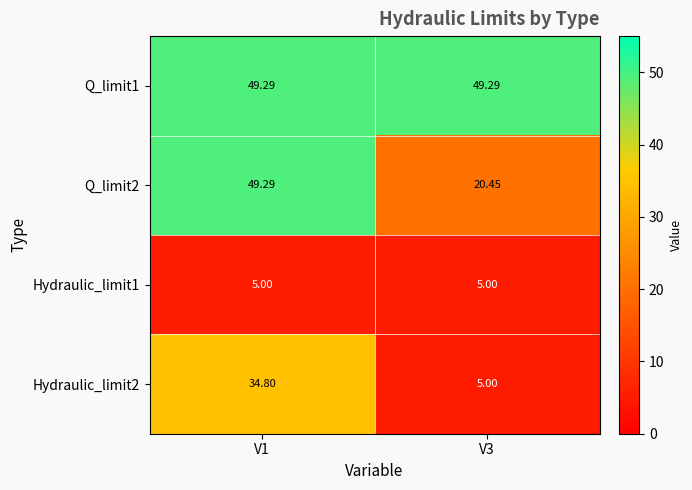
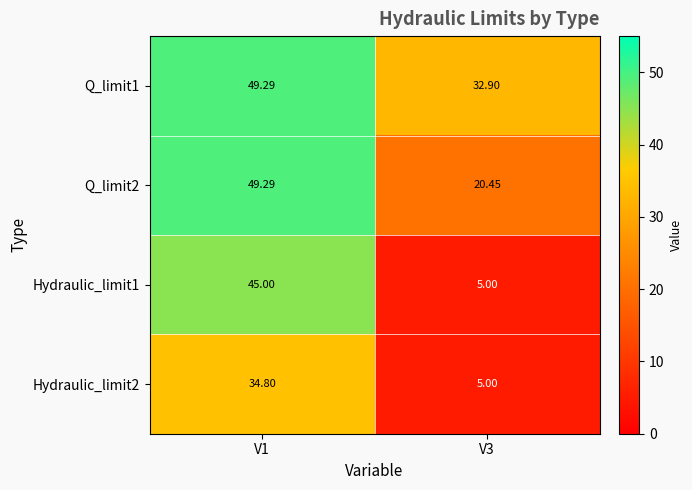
  {
    "Q_limit1": {
      "V1": 49.29,
-     "V3": 49.29
+     "V3": 32.90
    },
    "Q_limit2": {
      "V1": 49.29,
      "V3": 20.45
    },
    "Hydraulic_limit1": {
-     "V1": 5.00,
+     "V1": 45.00,
      "V3": 5.00
    },
    "Hydraulic_limit2": {
      "V1": 34.80,
      "V3": 5.00
    }
  }
